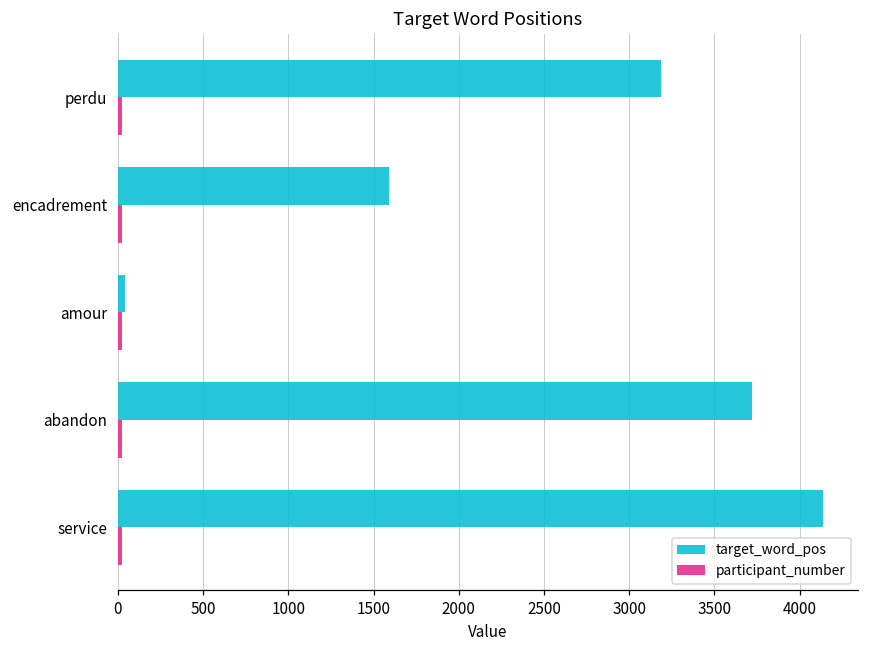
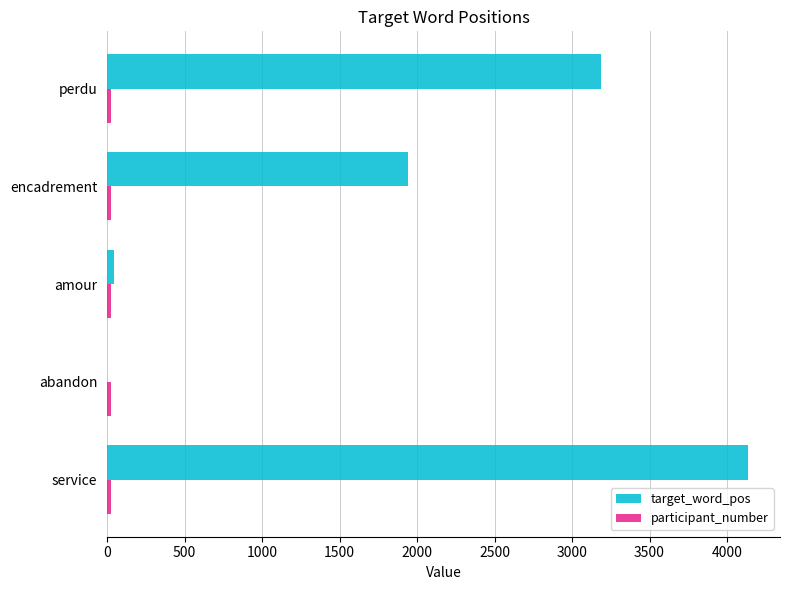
  {
    "target_word_pos": {
      "perdu": 3190,
-     "encadrement": 1590,
+     "encadrement": 1940,
      "amour": 40,
-     "abandon": 3720,
+     "abandon": 0,
      "service": 4140
    },
    "participant_number": {
      "perdu": 20,
      "encadrement": 20,
      "amour": 20,
      "abandon": 20,
      "service": 20
    }
  }
